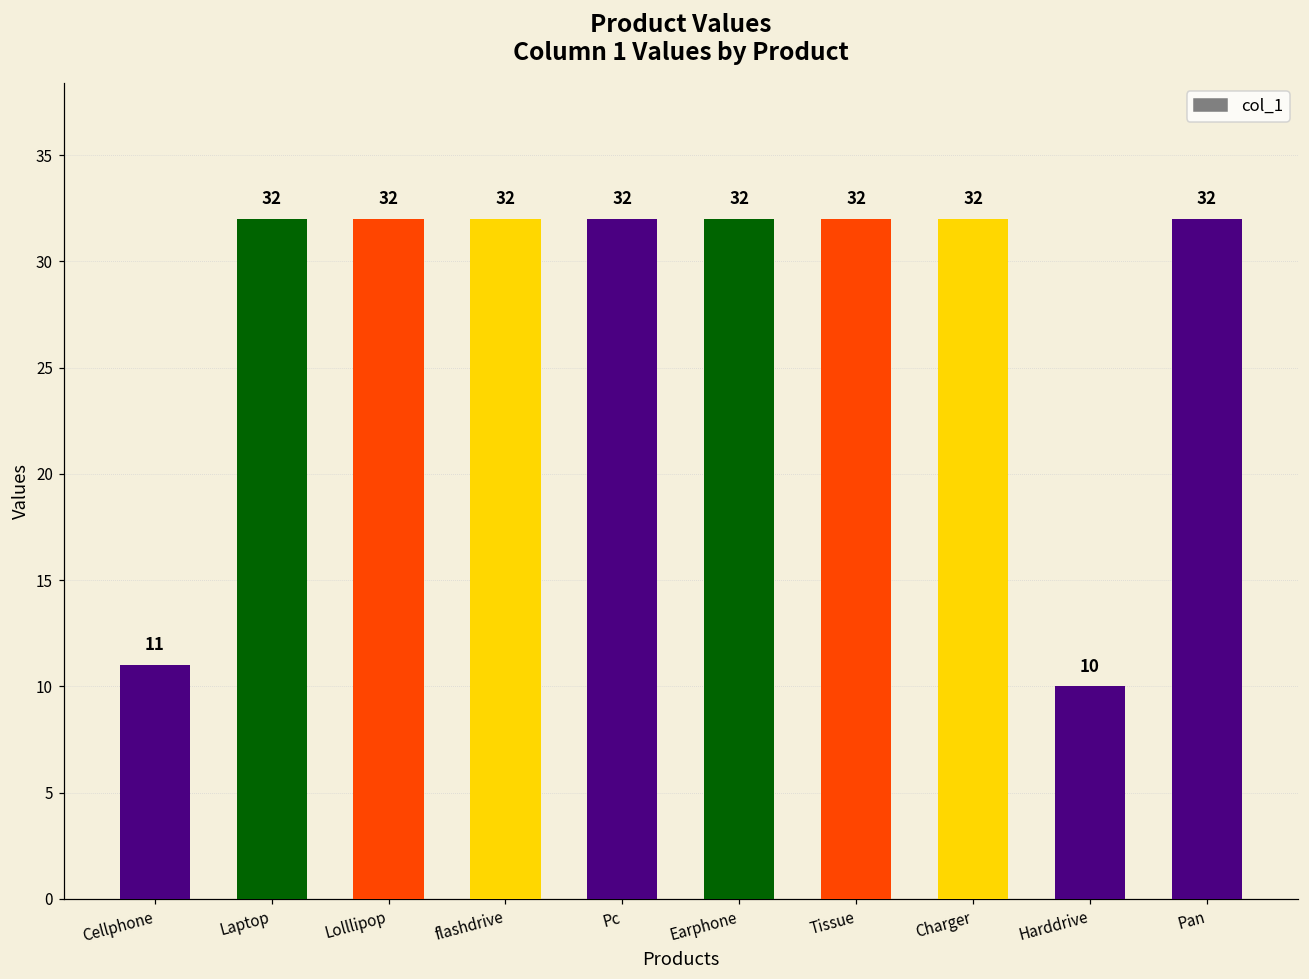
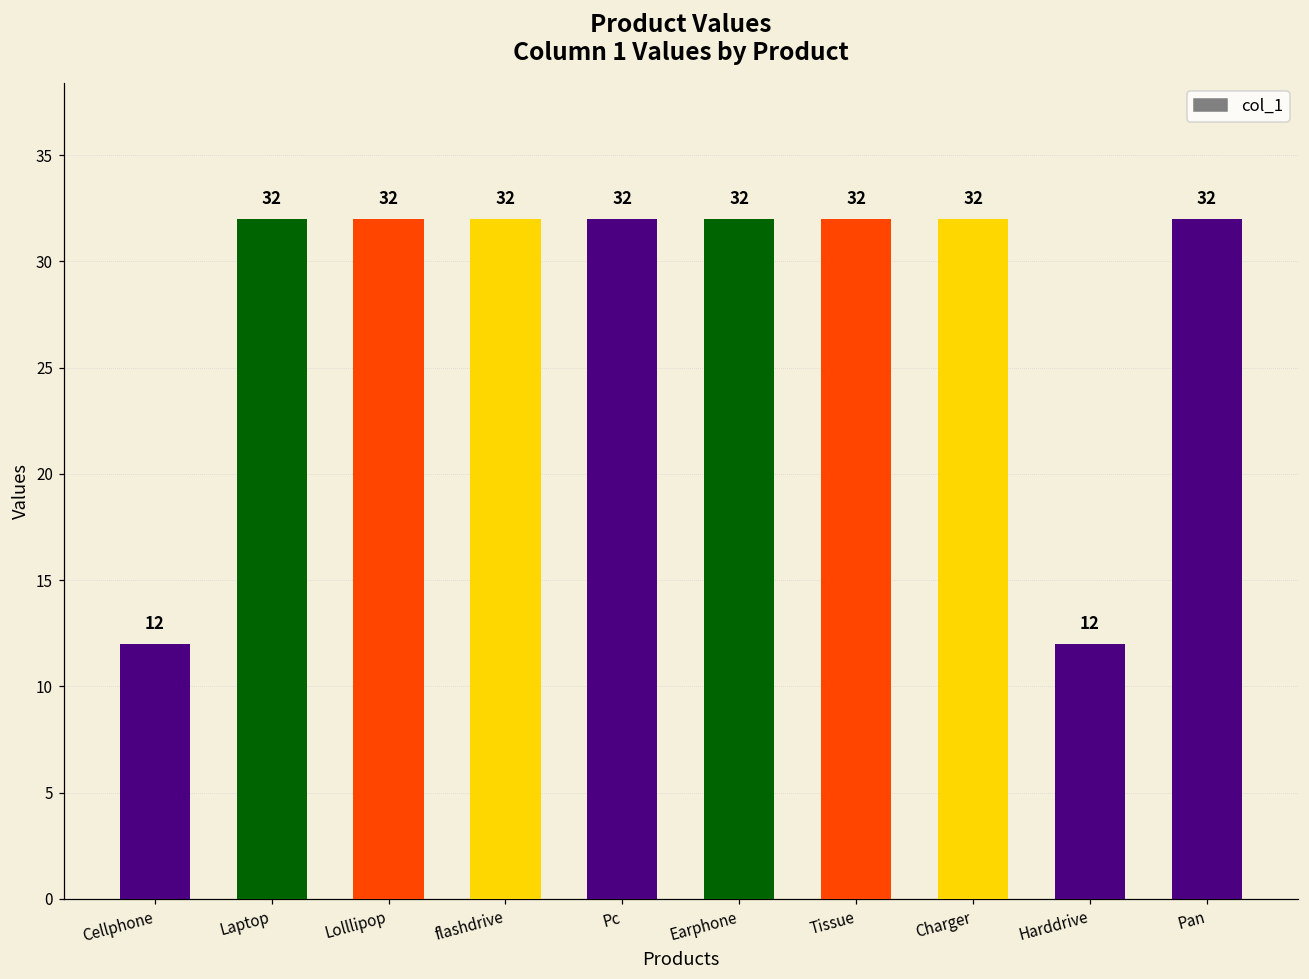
  {
-   "Cellphone": 11,
+   "Cellphone": 12,
    "Laptop": 32,
    "Lolllipop": 32,
    "flashdrive": 32,
    "Pc": 32,
    "Earphone": 32,
    "Tissue": 32,
    "Charger": 32,
-   "Harddrive": 10,
+   "Harddrive": 12,
    "Pan": 32
  }
